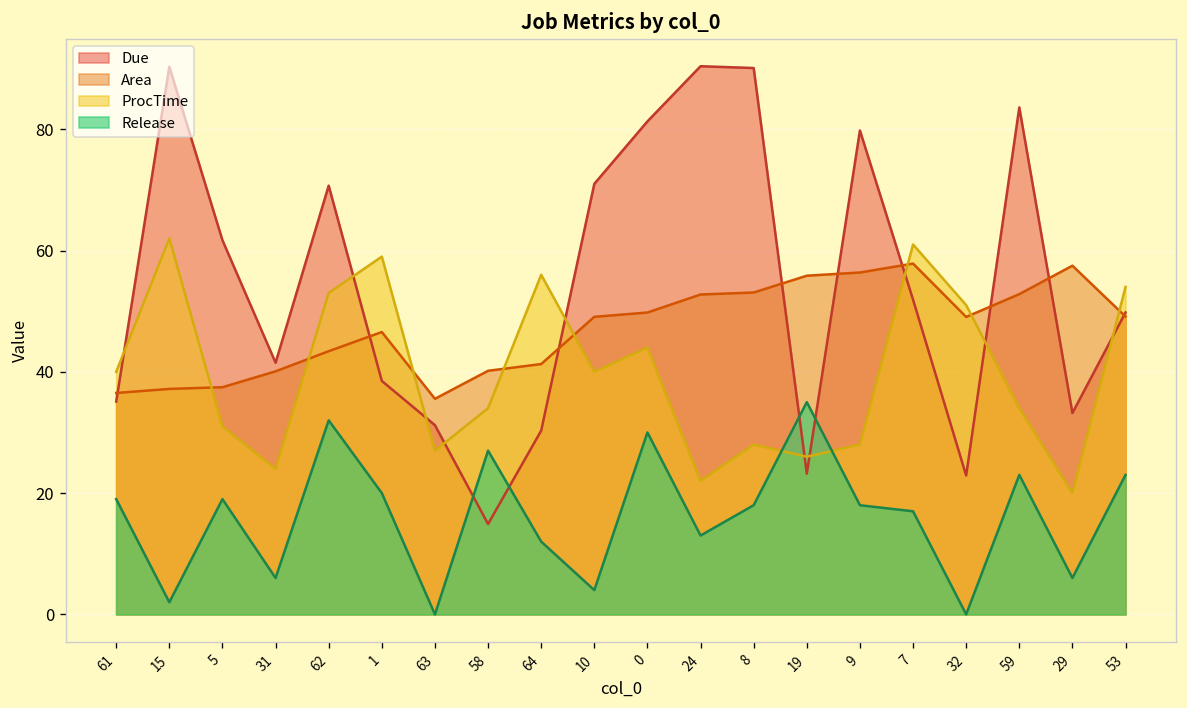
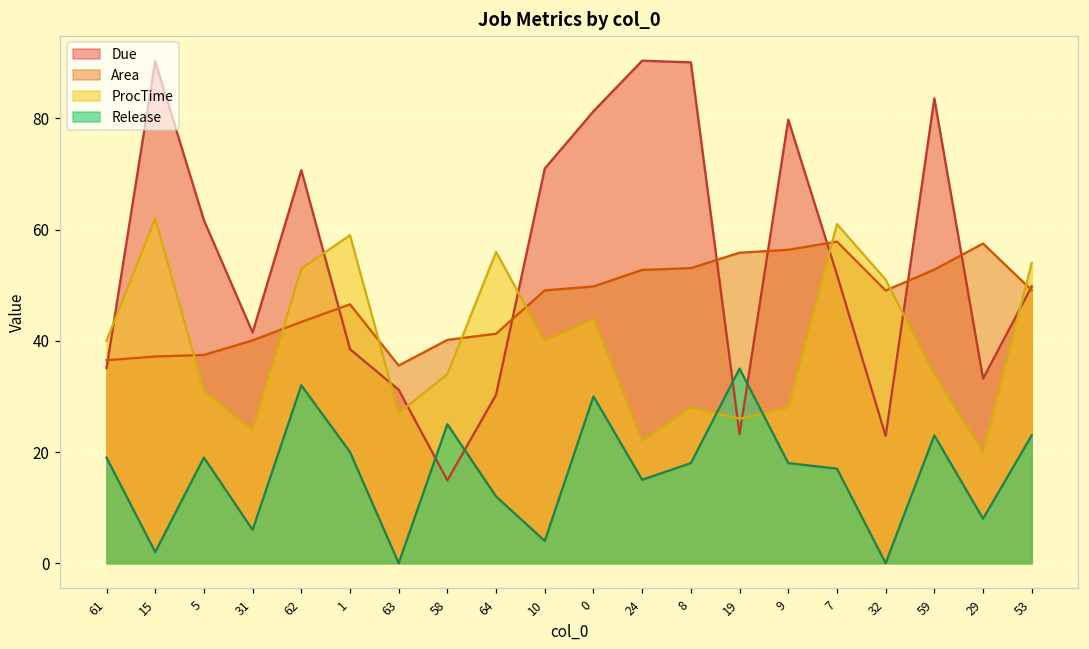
  {
    "Release": {
      "61": 19,
      "15": 2,
      "5": 19,
      "31": 6,
      "62": 32,
      "1": 20,
      "63": 0,
-     "58": 27,
+     "58": 25,
      "64": 12,
      "10": 4,
      "0": 30,
-     "24": 13,
+     "24": 15,
      "8": 18,
      "19": 35,
      "9": 18,
      "7": 17,
      "32": 0,
      "59": 23,
-     "29": 6,
+     "29": 8,
      "53": 23
    }
  }
